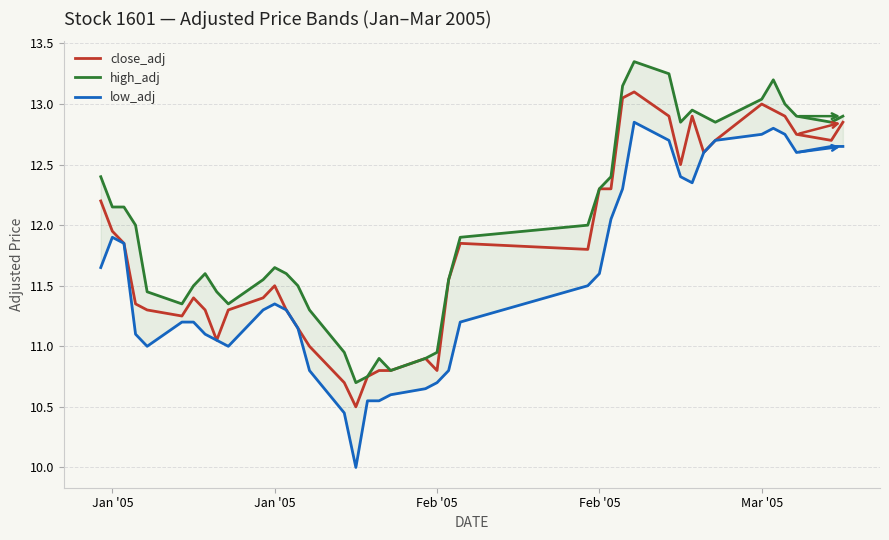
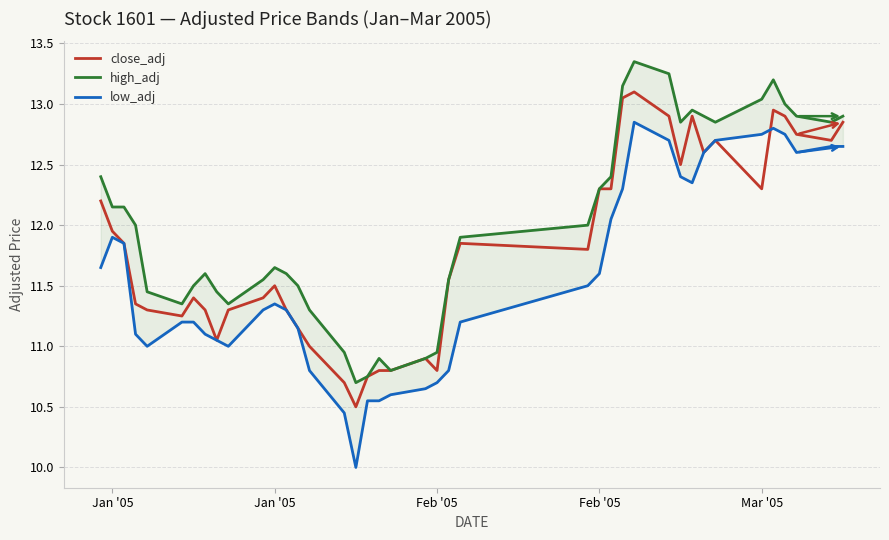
  {
    "close_adj": {
-     "Mar '05": 13.0
+     "Mar '05": 12.3
    },
    "high_adj": {
      "Mar '05": 13.04
    },
    "low_adj": {
      "Mar '05": 12.75
    }
  }
